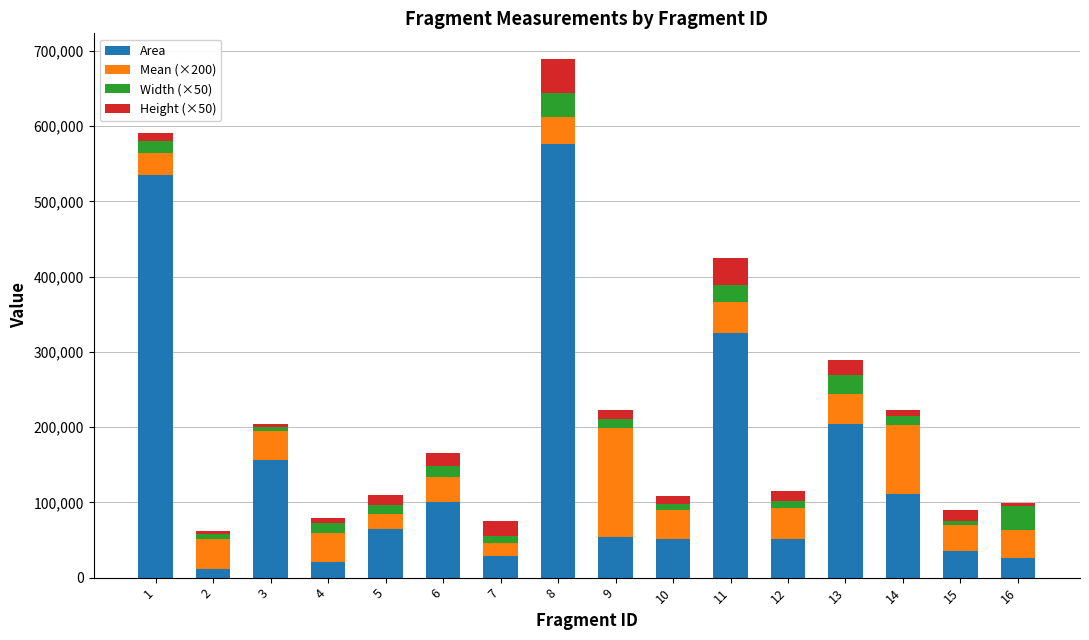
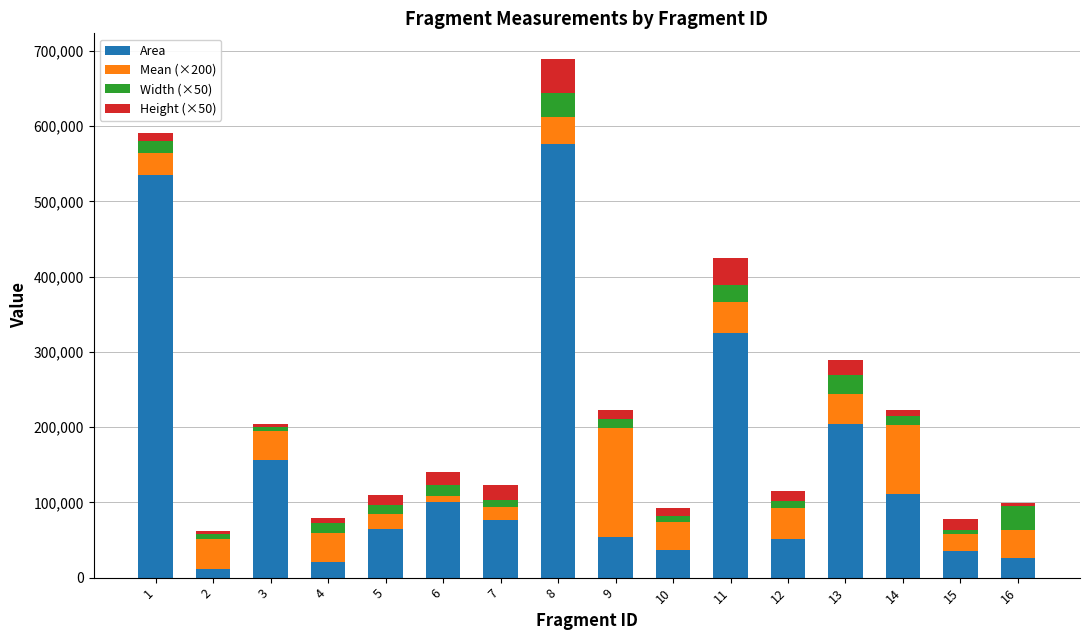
  {
    "Area": {
      "1": "540,000",
      "2": "10,000",
      "3": "160,000",
      "4": "20,000",
      "5": "60,000",
      "6": "100,000",
-     "7": "30,000",
+     "7": "80,000",
      "8": "580,000",
      "9": "50,000",
-     "10": "50,000",
+     "10": "40,000",
      "11": "320,000",
      "12": "50,000",
      "13": "200,000",
      "14": "110,000",
      "15": "30,000",
      "16": "30,000"
    },
    "Mean (×200)": {
      "1": "30,000",
      "2": "40,000",
      "3": "40,000",
      "4": "40,000",
      "5": "20,000",
-     "6": "30,000",
+     "6": "10,000",
      "7": "20,000",
      "8": "40,000",
      "9": "140,000",
      "10": "40,000",
      "11": "40,000",
      "12": "40,000",
      "13": "40,000",
      "14": "90,000",
-     "15": "30,000",
+     "15": "20,000",
      "16": "40,000"
    },
    "Width (×50)": {
      "1": "20,000",
      "2": "10,000",
      "3": "10,000",
      "4": "10,000",
      "5": "10,000",
      "6": "10,000",
      "7": "10,000",
      "8": "30,000",
      "9": "10,000",
      "10": "10,000",
      "11": "20,000",
      "12": "10,000",
      "13": "30,000",
      "14": "10,000",
      "15": "10,000",
      "16": "30,000"
    },
    "Height (×50)": {
      "1": "10,000",
      "2": "0",
      "3": "0",
      "4": "10,000",
      "5": "10,000",
      "6": "20,000",
      "7": "20,000",
      "8": "40,000",
      "9": "10,000",
      "10": "10,000",
      "11": "40,000",
      "12": "10,000",
      "13": "20,000",
      "14": "10,000",
      "15": "10,000",
      "16": "0"
    }
  }
